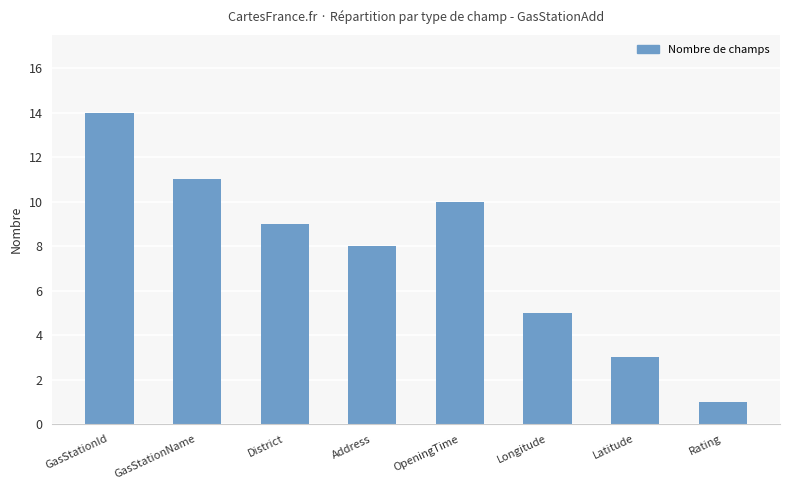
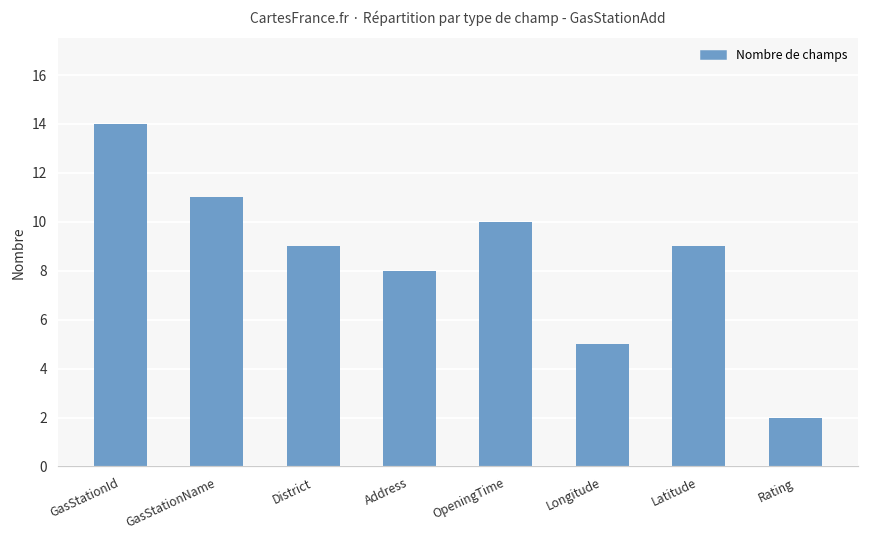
  {
    "GasStationId": 14,
    "GasStationName": 11,
    "District": 9,
    "Address": 8,
    "OpeningTime": 10,
    "Longitude": 5,
-   "Latitude": 3,
-   "Rating": 1
+   "Latitude": 9,
+   "Rating": 2
  }
